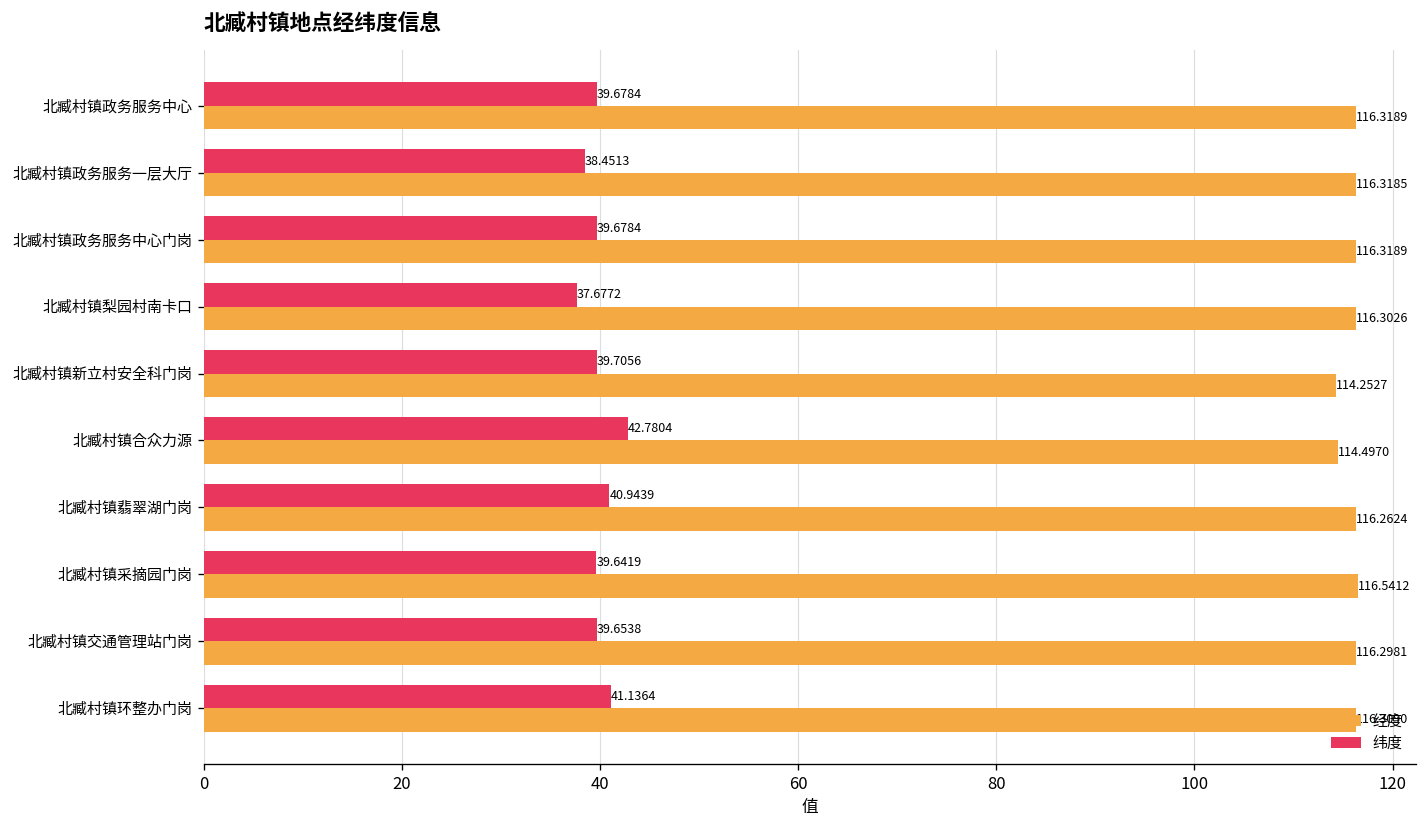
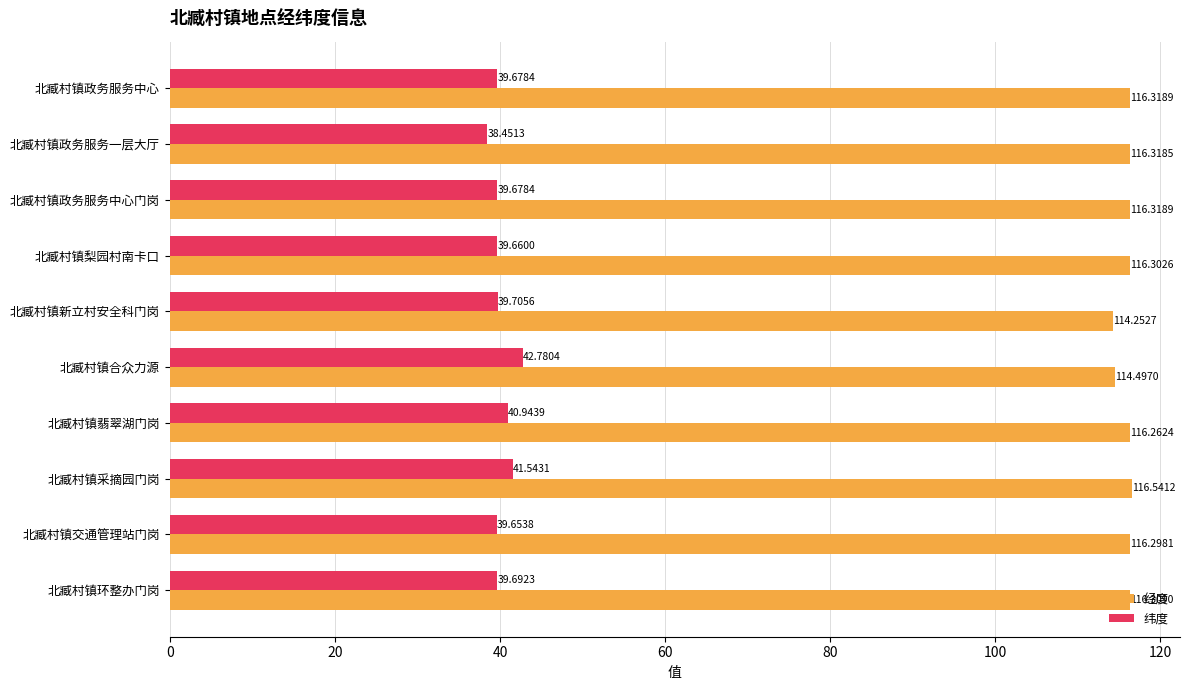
  {
    "经度": {
      "北臧村镇政务服务中心": 116.3189,
      "北臧村镇政务服务一层大厅": 116.3185,
      "北臧村镇政务服务中心门岗": 116.3189,
      "北臧村镇梨园村南卡口": 116.3026,
      "北臧村镇新立村安全科门岗": 114.2527,
      "北臧村镇合众力源": 114.4970,
      "北臧村镇翡翠湖门岗": 116.2624,
      "北臧村镇采摘园门岗": 116.5412,
      "北臧村镇交通管理站门岗": 116.2981,
      "北臧村镇环整办门岗": 116.3090
    },
    "纬度": {
      "北臧村镇政务服务中心": 39.6784,
      "北臧村镇政务服务一层大厅": 38.4513,
      "北臧村镇政务服务中心门岗": 39.6784,
-     "北臧村镇梨园村南卡口": 37.6772,
+     "北臧村镇梨园村南卡口": 39.6600,
      "北臧村镇新立村安全科门岗": 39.7056,
      "北臧村镇合众力源": 42.7804,
      "北臧村镇翡翠湖门岗": 40.9439,
-     "北臧村镇采摘园门岗": 39.6419,
+     "北臧村镇采摘园门岗": 41.5431,
      "北臧村镇交通管理站门岗": 39.6538,
-     "北臧村镇环整办门岗": 41.1364
+     "北臧村镇环整办门岗": 39.6923
    }
  }
